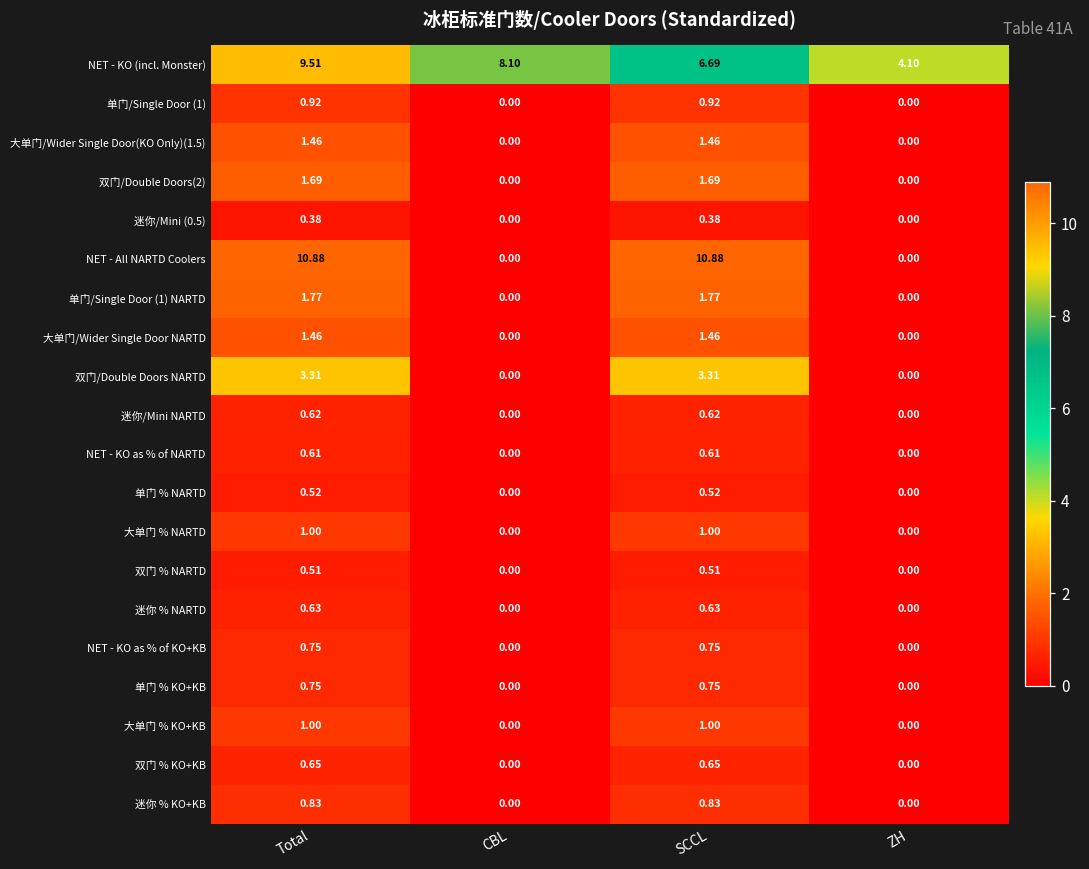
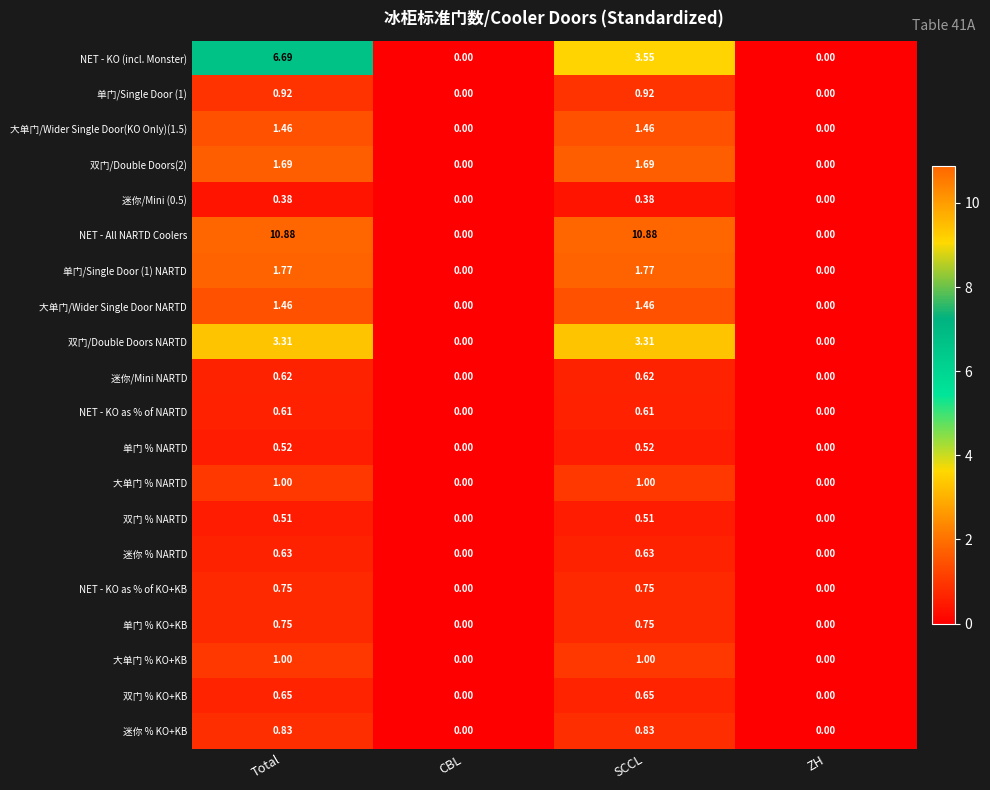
  {
    "NET - KO (incl. Monster)": {
-     "Total": 9.51,
-     "CBL": 8.10,
-     "SCCL": 6.69,
-     "ZH": 4.10
+     "Total": 6.69,
+     "CBL": 0.00,
+     "SCCL": 3.55,
+     "ZH": 0.00
    },
    "单门/Single Door (1)": {
      "Total": 0.92,
      "CBL": 0.00,
      "SCCL": 0.92,
      "ZH": 0.00
    },
    "大单门/Wider Single Door(KO Only)(1.5)": {
      "Total": 1.46,
      "CBL": 0.00,
      "SCCL": 1.46,
      "ZH": 0.00
    },
    "双门/Double Doors(2)": {
      "Total": 1.69,
      "CBL": 0.00,
      "SCCL": 1.69,
      "ZH": 0.00
    },
    "迷你/Mini (0.5)": {
      "Total": 0.38,
      "CBL": 0.00,
      "SCCL": 0.38,
      "ZH": 0.00
    },
    "NET - All NARTD Coolers": {
      "Total": 10.88,
      "CBL": 0.00,
      "SCCL": 10.88,
      "ZH": 0.00
    },
    "单门/Single Door (1) NARTD": {
      "Total": 1.77,
      "CBL": 0.00,
      "SCCL": 1.77,
      "ZH": 0.00
    },
    "大单门/Wider Single Door NARTD": {
      "Total": 1.46,
      "CBL": 0.00,
      "SCCL": 1.46,
      "ZH": 0.00
    },
    "双门/Double Doors NARTD": {
      "Total": 3.31,
      "CBL": 0.00,
      "SCCL": 3.31,
      "ZH": 0.00
    },
    "迷你/Mini NARTD": {
      "Total": 0.62,
      "CBL": 0.00,
      "SCCL": 0.62,
      "ZH": 0.00
    },
    "NET - KO as % of NARTD": {
      "Total": 0.61,
      "CBL": 0.00,
      "SCCL": 0.61,
      "ZH": 0.00
    },
    "单门 % NARTD": {
      "Total": 0.52,
      "CBL": 0.00,
      "SCCL": 0.52,
      "ZH": 0.00
    },
    "大单门 % NARTD": {
      "Total": 1.00,
      "CBL": 0.00,
      "SCCL": 1.00,
      "ZH": 0.00
    },
    "双门 % NARTD": {
      "Total": 0.51,
      "CBL": 0.00,
      "SCCL": 0.51,
      "ZH": 0.00
    },
    "迷你 % NARTD": {
      "Total": 0.63,
      "CBL": 0.00,
      "SCCL": 0.63,
      "ZH": 0.00
    },
    "NET - KO as % of KO+KB": {
      "Total": 0.75,
      "CBL": 0.00,
      "SCCL": 0.75,
      "ZH": 0.00
    },
    "单门 % KO+KB": {
      "Total": 0.75,
      "CBL": 0.00,
      "SCCL": 0.75,
      "ZH": 0.00
    },
    "大单门 % KO+KB": {
      "Total": 1.00,
      "CBL": 0.00,
      "SCCL": 1.00,
      "ZH": 0.00
    },
    "双门 % KO+KB": {
      "Total": 0.65,
      "CBL": 0.00,
      "SCCL": 0.65,
      "ZH": 0.00
    },
    "迷你 % KO+KB": {
      "Total": 0.83,
      "CBL": 0.00,
      "SCCL": 0.83,
      "ZH": 0.00
    }
  }
